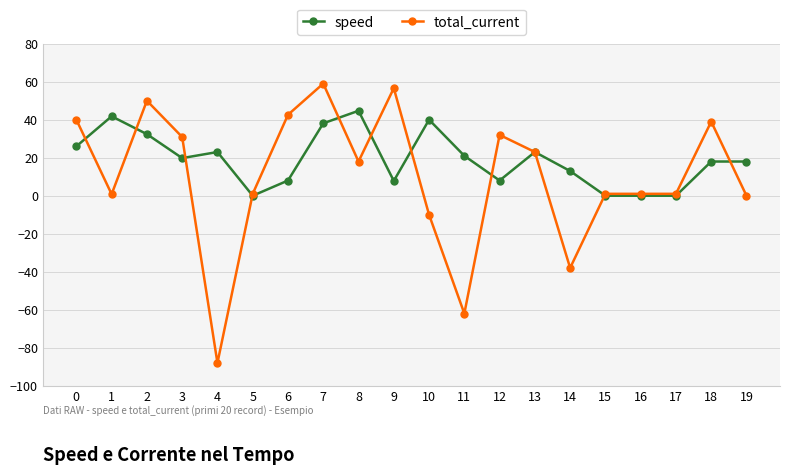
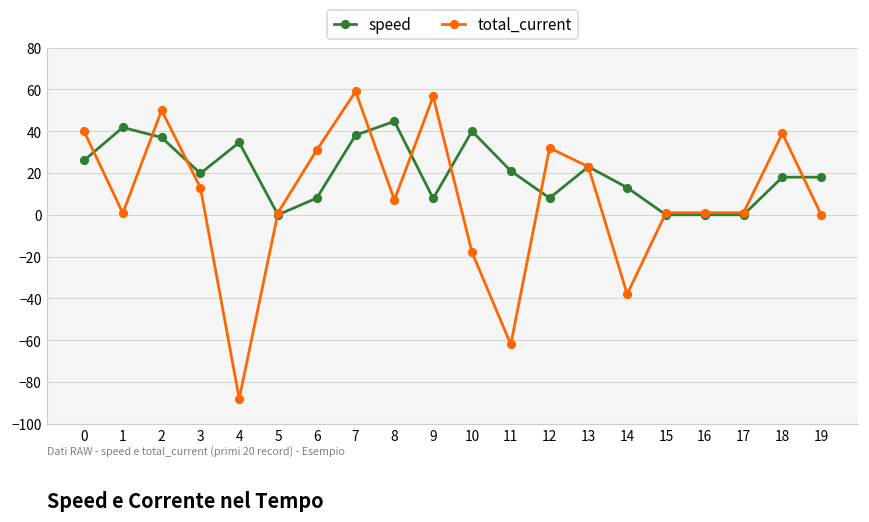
  {
    "speed": {
      "0": 26,
      "1": 42,
-     "2": 32,
+     "2": 37,
      "3": 20,
-     "4": 23,
+     "4": 35,
      "6": 8,
      "7": 38,
      "8": 45,
      "9": 8,
      "10": 40,
      "11": 21,
      "12": 8,
      "14": 13,
      "18": 18,
      "19": 18
    },
    "total_current": {
      "0": 40,
      "1": 1,
      "2": 50,
-     "3": 31,
+     "3": 13,
      "4": -88,
-     "6": 43,
+     "6": 31,
      "7": 59,
-     "8": 18,
+     "8": 7,
      "9": 57,
-     "10": -10,
+     "10": -18,
      "11": -62,
      "12": 32,
      "14": -38,
      "18": 39,
      "19": 0
    }
  }
